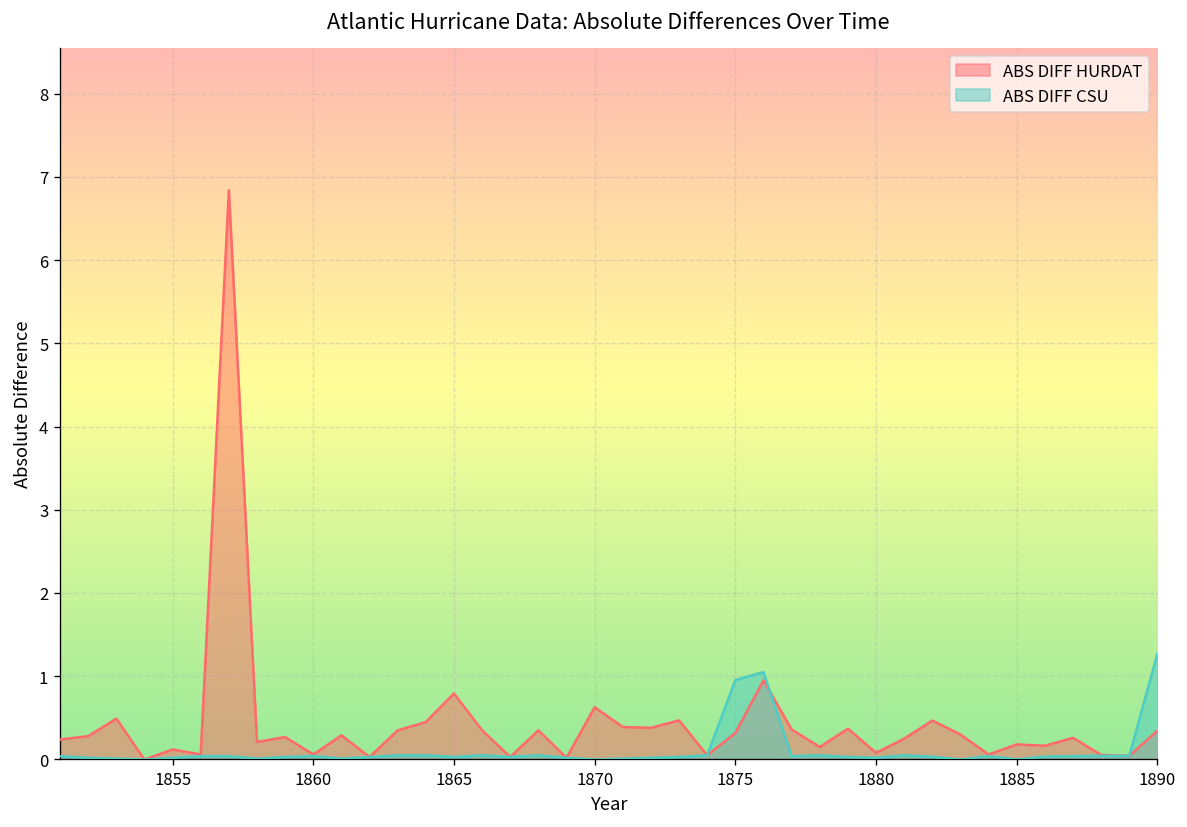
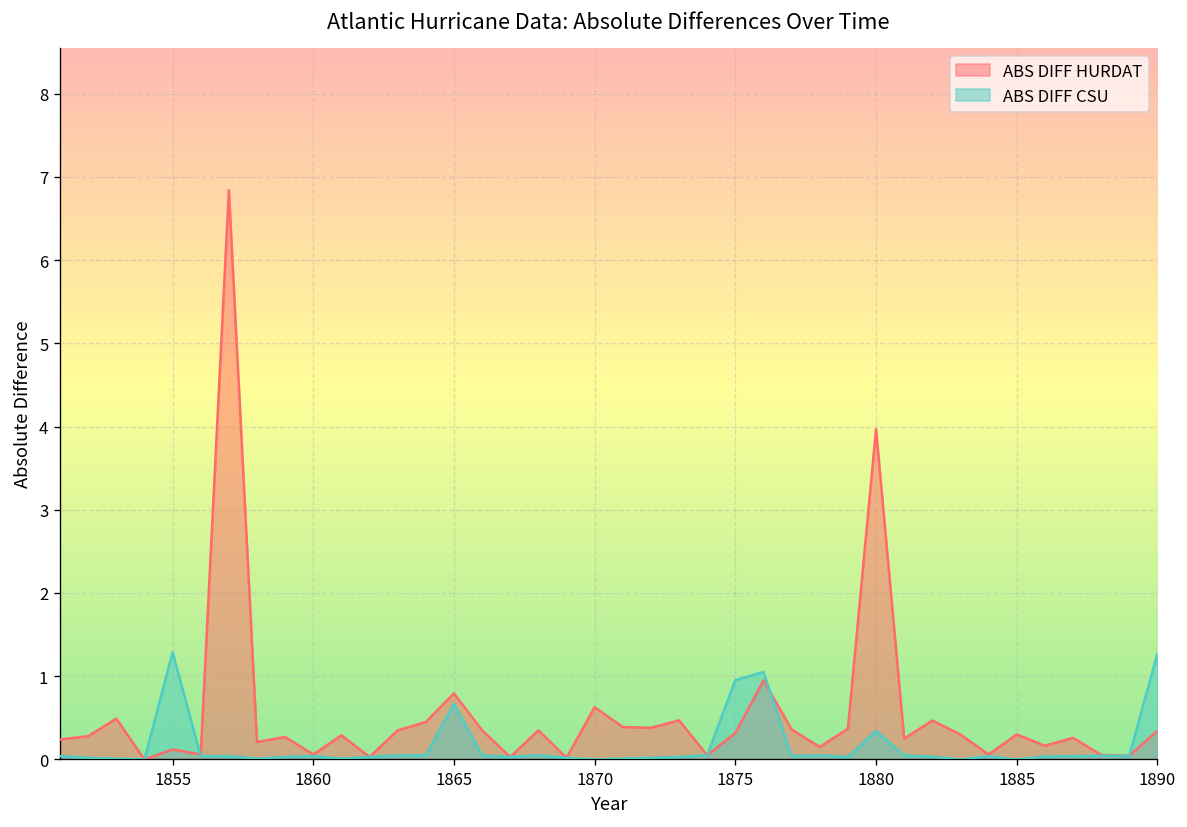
  {
    "ABS DIFF HURDAT": {
      "1855": 0.1,
      "1865": 0.8,
      "1870": 0.6,
      "1875": 0.3,
-     "1880": 0.1,
-     "1885": 0.2,
+     "1880": 4.0,
+     "1885": 0.3,
      "1890": 0.3
    },
    "ABS DIFF CSU": {
-     "1855": 0.0,
-     "1865": 0.0,
+     "1855": 1.3,
+     "1865": 0.7,
      "1870": 0.0,
      "1875": 1.0,
-     "1880": 0.0,
+     "1880": 0.3,
      "1885": 0.0,
      "1890": 1.3
    }
  }
